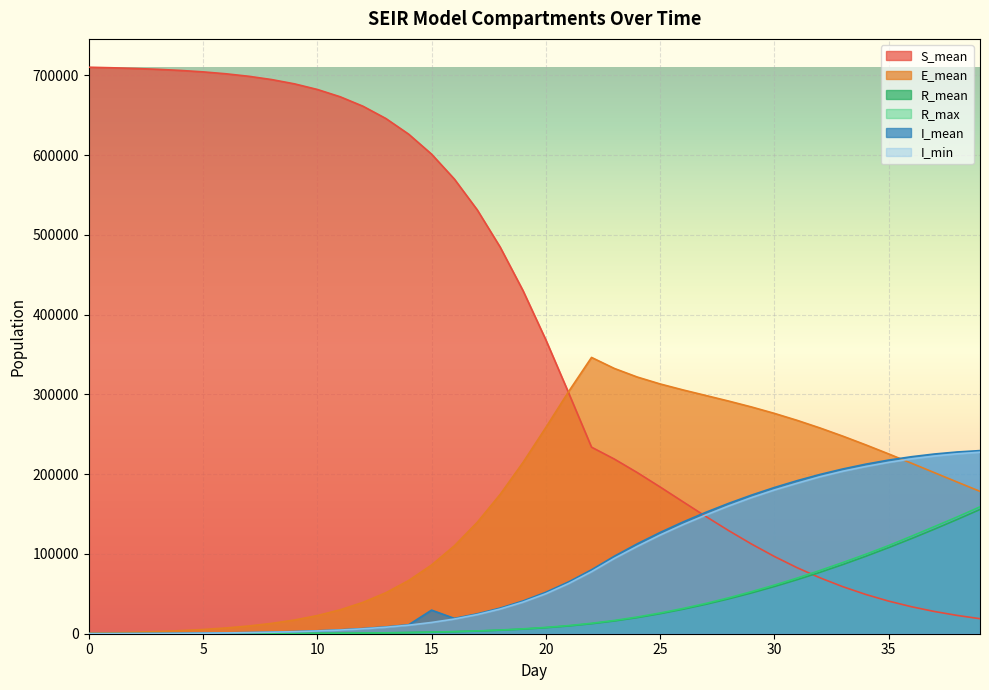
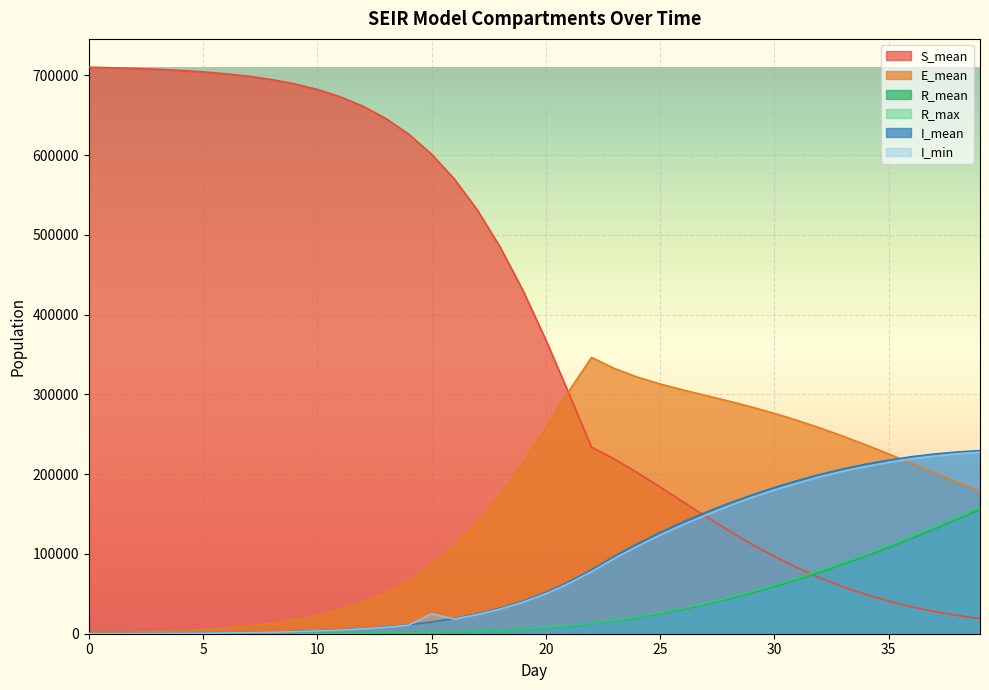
  {
    "I_mean": {
-     "15": 30000
+     "15": 10000
    },
    "I_min": {
-     "15": 10000
+     "15": 30000
    }
  }
